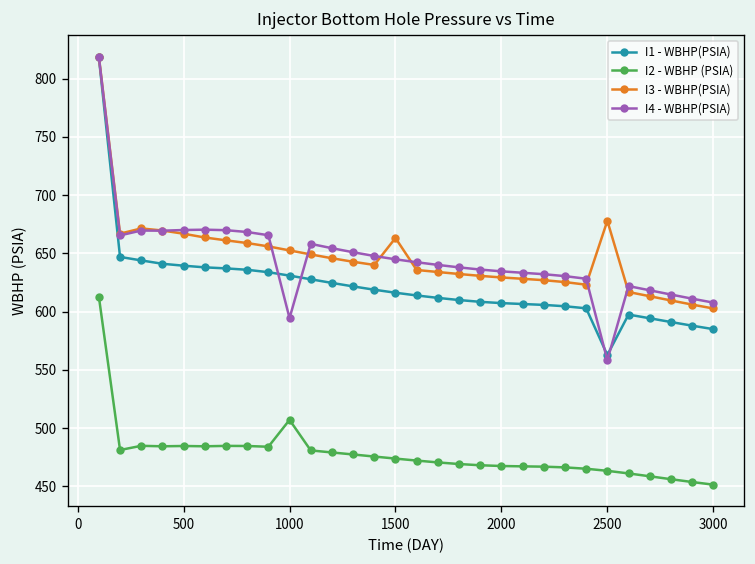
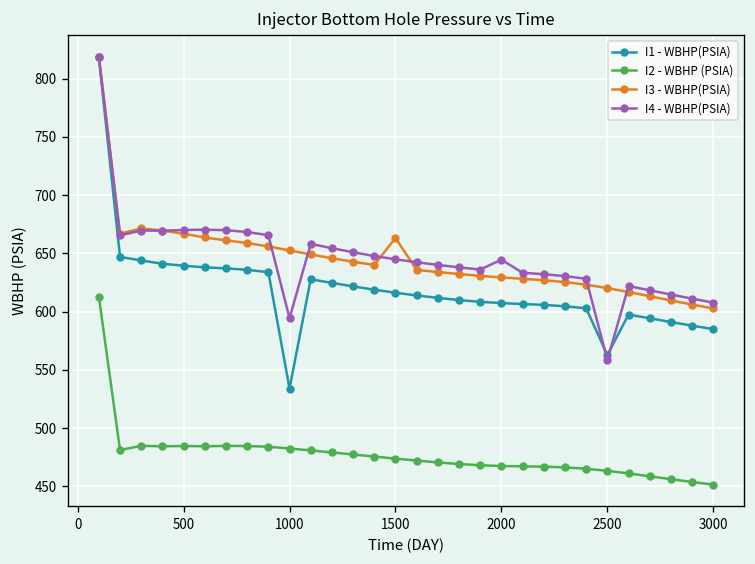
  {
    "I1 - WBHP(PSIA)": {
      "500": 640,
-     "1000": 630,
+     "1000": 530,
      "1500": 620,
      "2000": 610,
      "2500": 560,
      "3000": 580
    },
    "I2 - WBHP (PSIA)": {
      "500": 480,
-     "1000": 510,
+     "1000": 480,
      "1500": 470,
      "2000": 470,
      "2500": 460,
      "3000": 450
    },
    "I3 - WBHP(PSIA)": {
      "500": 670,
      "1000": 650,
      "1500": 660,
      "2000": 630,
-     "2500": 680,
+     "2500": 620,
      "3000": 600
    },
    "I4 - WBHP(PSIA)": {
      "500": 670,
      "1000": 590,
      "1500": 640,
-     "2000": 630,
+     "2000": 640,
      "2500": 560,
      "3000": 610
    }
  }
